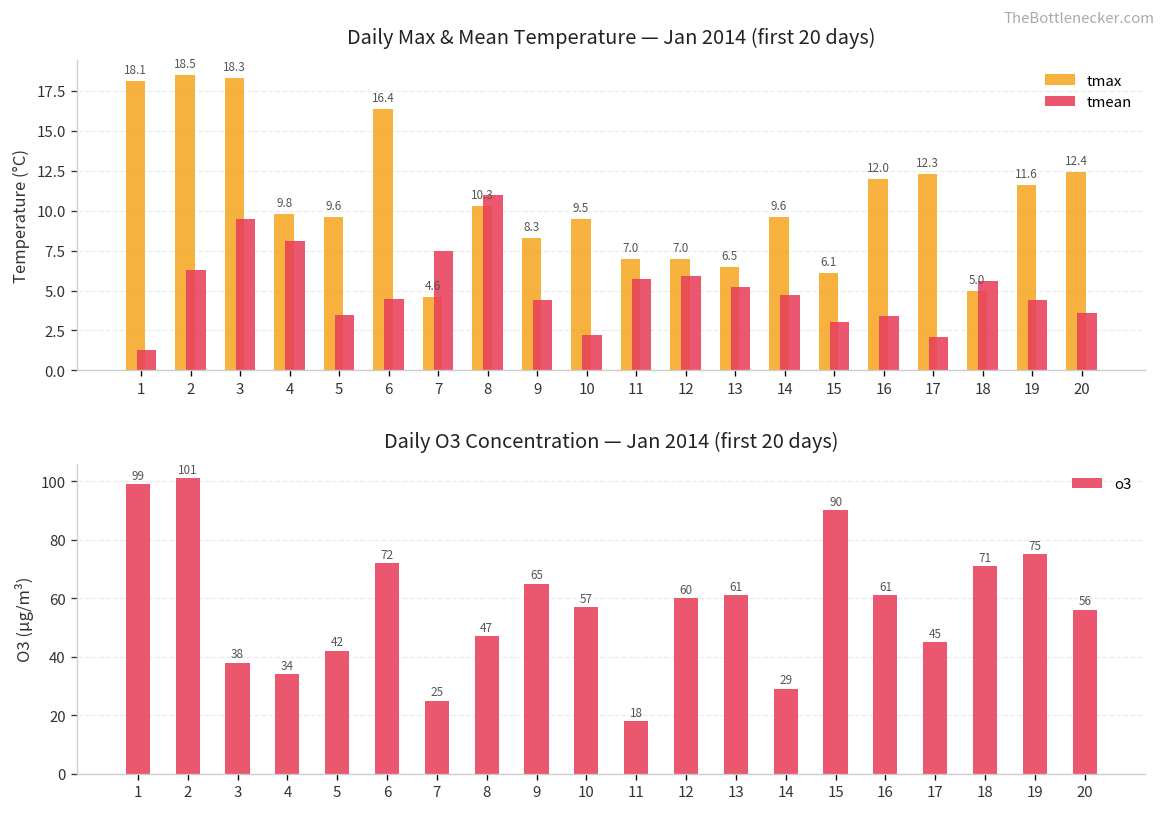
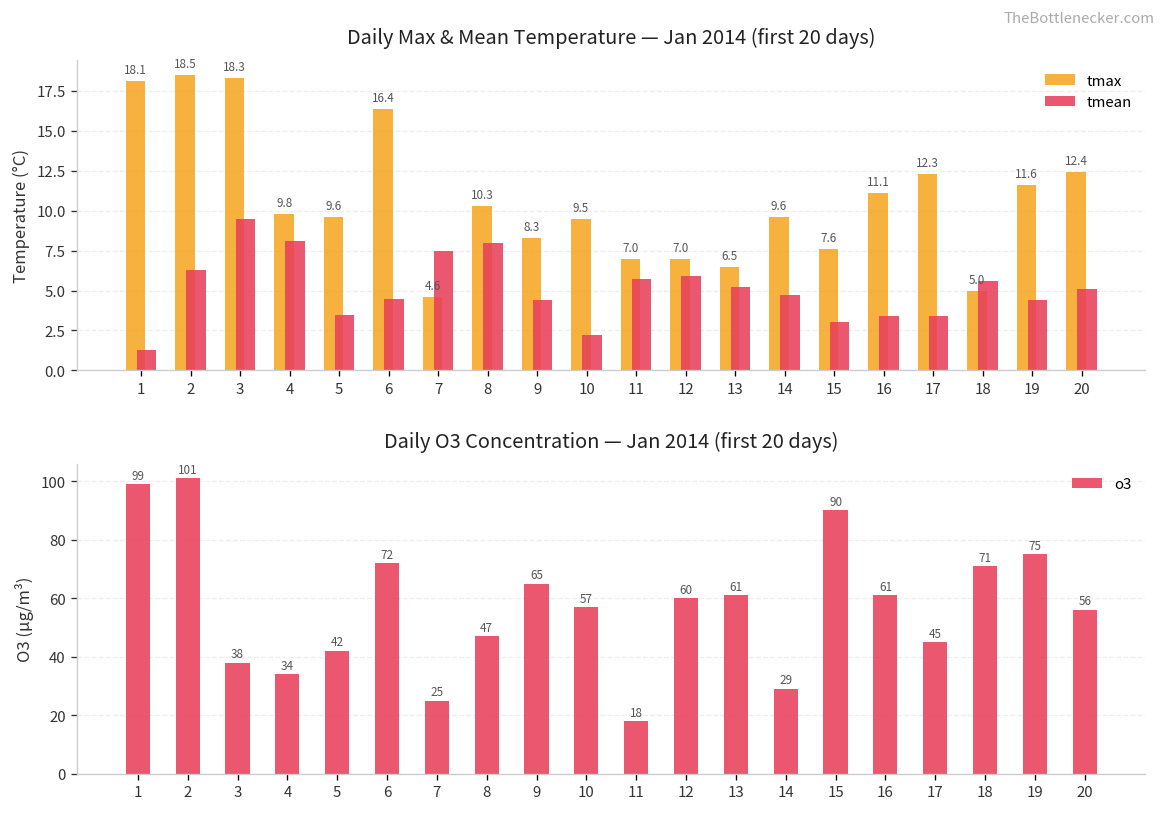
  {
    "Daily Max & Mean Temperature — Jan 2014 (first 20 days)": {
      "tmax": {
        "1": 18.1,
        "2": 18.5,
        "3": 18.3,
        "4": 9.8,
        "5": 9.6,
        "6": 16.4,
        "7": 4.6,
        "8": 10.3,
        "9": 8.3,
        "10": 9.5,
        "11": 7.0,
        "12": 7.0,
        "13": 6.5,
        "14": 9.6,
-       "15": 6.1,
-       "16": 12.0,
+       "15": 7.6,
+       "16": 11.1,
        "17": 12.3,
        "18": 5.0,
        "19": 11.6,
        "20": 12.4
      },
      "tmean": {
        "1": 1.3,
        "2": 6.3,
        "3": 9.5,
        "4": 8.1,
        "5": 3.5,
        "6": 4.5,
        "7": 7.5,
-       "8": 11,
+       "8": 8,
        "9": 4.4,
        "10": 2.2,
        "11": 5.7,
        "12": 5.9,
        "13": 5.2,
        "14": 4.7,
        "15": 3.0,
        "16": 3.4,
-       "17": 2.1,
+       "17": 3.4,
        "19": 4.4,
-       "20": 3.6
+       "20": 5.1
      }
    },
    "Daily O3 Concentration — Jan 2014 (first 20 days)": {
      "1": 99,
      "2": 101,
      "3": 38,
      "4": 34,
      "5": 42,
      "6": 72,
      "7": 25,
      "8": 47,
      "9": 65,
      "10": 57,
      "11": 18,
      "12": 60,
      "13": 61,
      "14": 29,
      "15": 90,
      "16": 61,
      "17": 45,
      "18": 71,
      "19": 75,
      "20": 56
    }
  }
